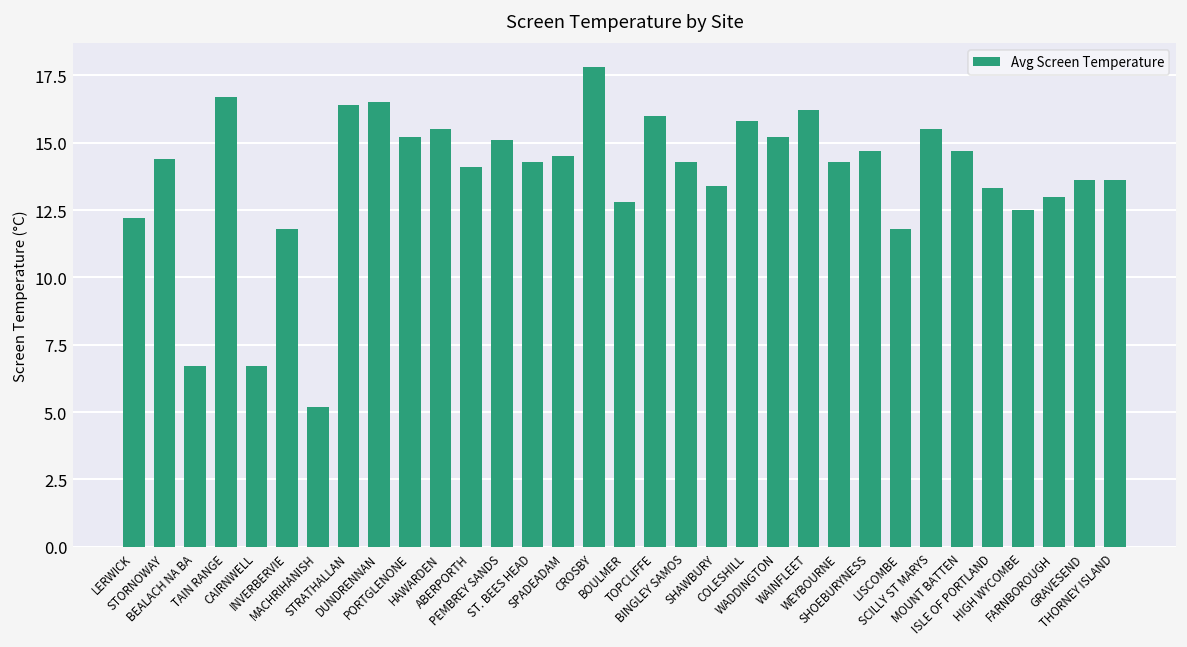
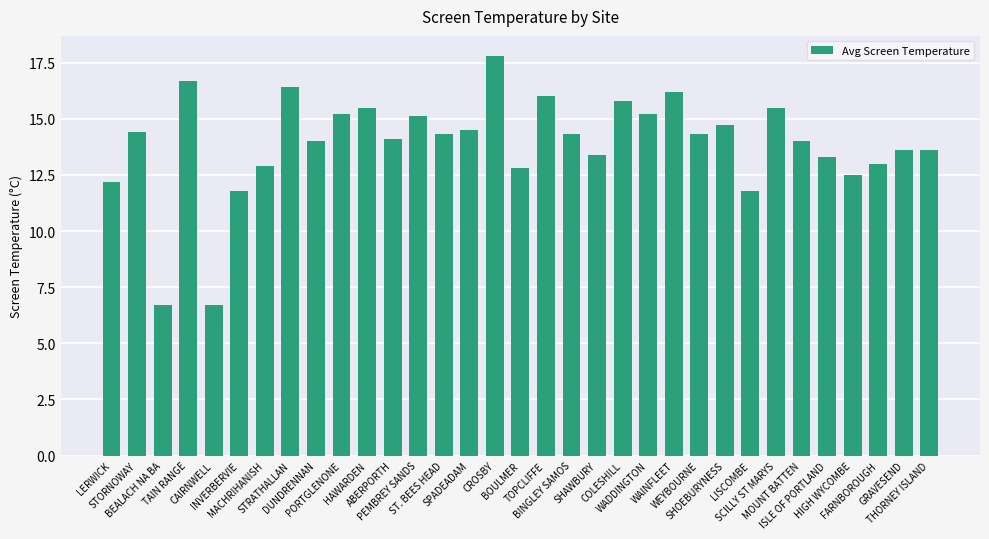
  {
    "LERWICK": 12.2,
    "STORNOWAY": 14.4,
    "BEALACH NA BA": 6.7,
    "TAIN RANGE": 16.7,
    "CAIRNWELL": 6.7,
    "INVERBERVIE": 11.8,
-   "MACHRIHANISH": 5.2,
+   "MACHRIHANISH": 12.9,
    "STRATHALLAN": 16.4,
-   "DUNDRENNAN": 16.5,
+   "DUNDRENNAN": 14.0,
    "PORTGLENONE": 15.2,
    "HAWARDEN": 15.5,
    "ABERPORTH": 14.1,
    "PEMBREY SANDS": 15.1,
    "ST. BEES HEAD": 14.3,
    "SPADEADAM": 14.5,
    "CROSBY": 17.8,
    "BOULMER": 12.8,
    "TOPCLIFFE": 16.0,
    "BINGLEY SAMOS": 14.3,
    "SHAWBURY": 13.4,
    "COLESHILL": 15.8,
    "WADDINGTON": 15.2,
    "WAINFLEET": 16.2,
    "WEYBOURNE": 14.3,
    "SHOEBURYNESS": 14.7,
    "LISCOMBE": 11.8,
    "SCILLY ST MARYS": 15.5,
-   "MOUNT BATTEN": 14.7,
+   "MOUNT BATTEN": 14.0,
    "ISLE OF PORTLAND": 13.3,
    "HIGH WYCOMBE": 12.5,
    "FARNBOROUGH": 13.0,
    "GRAVESEND": 13.6,
    "THORNEY ISLAND": 13.6
  }
